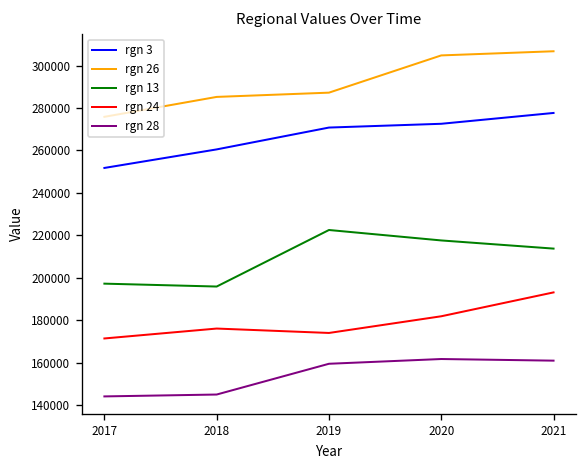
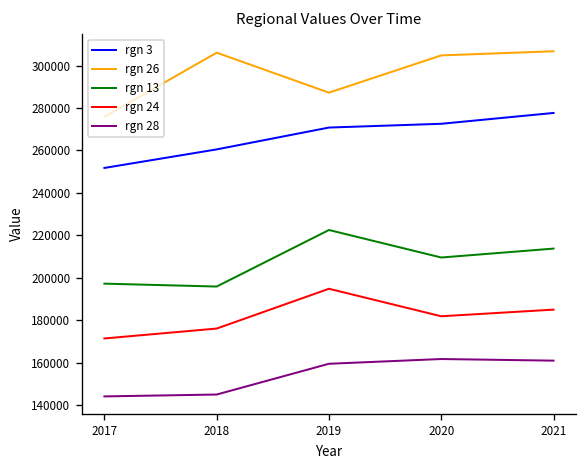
  {
    "rgn 3": {
      "2017": 252000,
      "2018": 260000,
      "2019": 271000,
      "2020": 273000,
      "2021": 278000
    },
    "rgn 26": {
-     "2018": 285000,
+     "2018": 306000,
      "2019": 287000,
      "2020": 305000,
      "2021": 307000
    },
    "rgn 13": {
      "2017": 197000,
      "2018": 196000,
      "2019": 223000,
-     "2020": 218000,
+     "2020": 210000,
      "2021": 214000
    },
    "rgn 24": {
      "2017": 171000,
      "2018": 176000,
-     "2019": 174000,
+     "2019": 195000,
      "2020": 182000,
-     "2021": 193000
+     "2021": 185000
    },
    "rgn 28": {
      "2017": 144000,
      "2018": 145000,
      "2019": 160000,
      "2020": 162000,
      "2021": 161000
    }
  }
